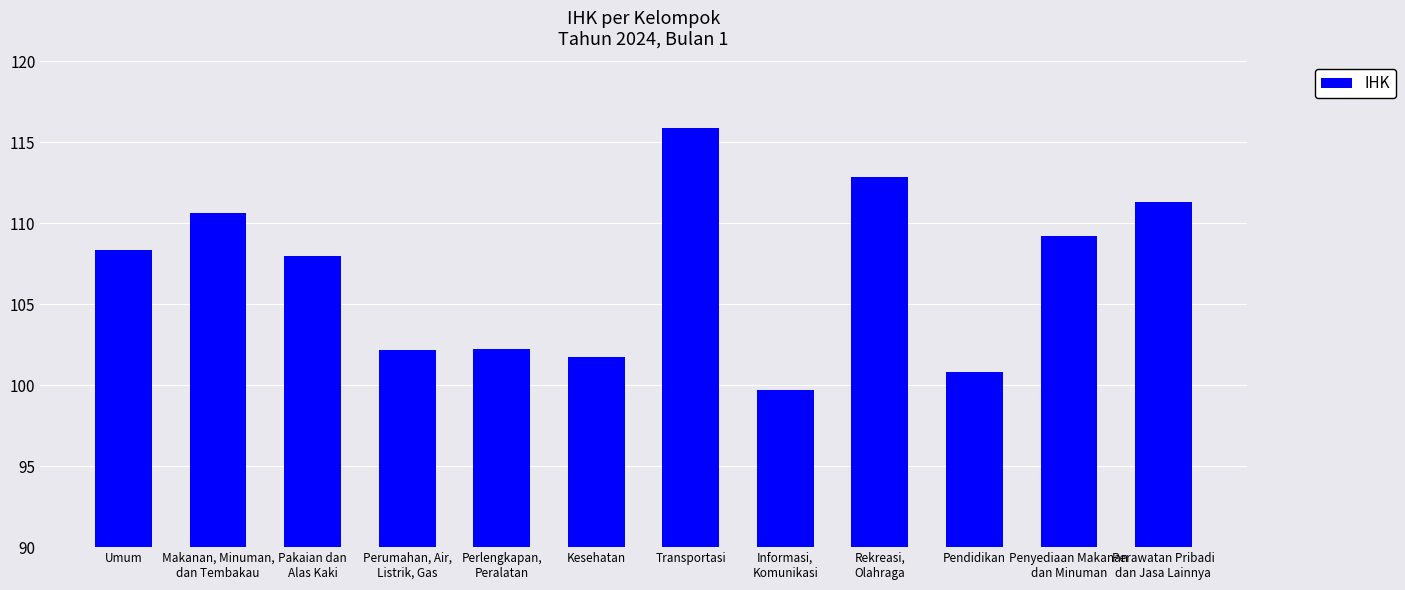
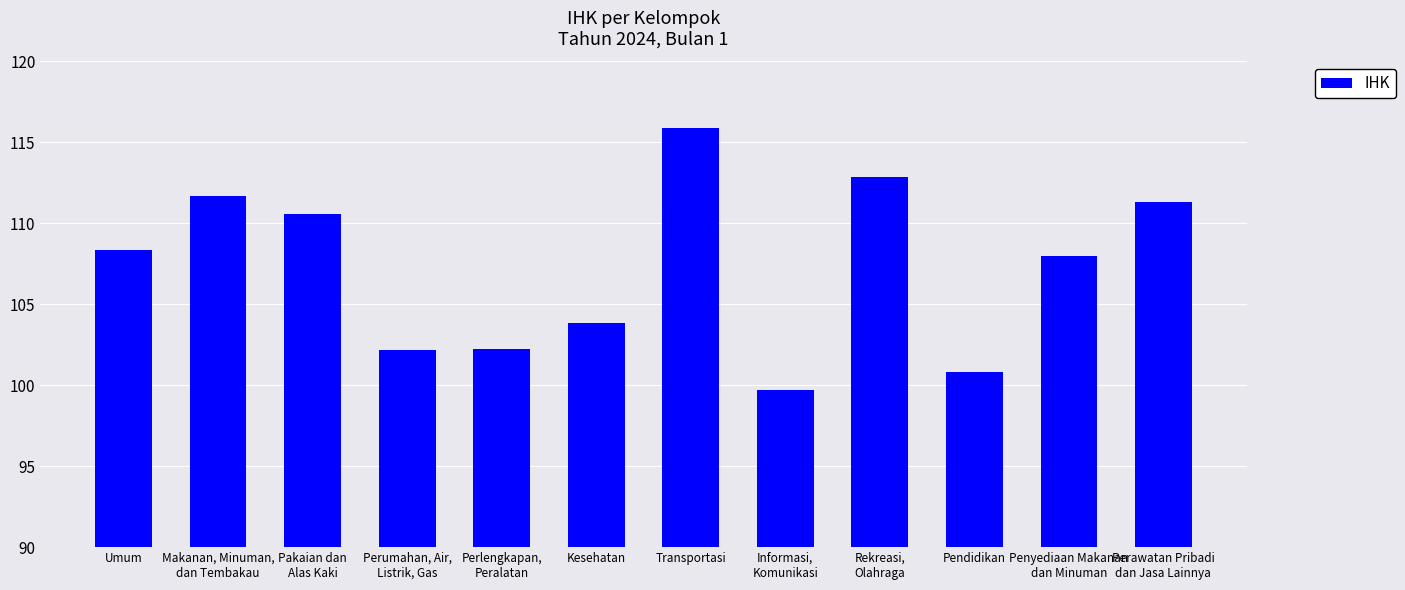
  {
    "Umum": 108.4,
-   "Makanan, Minuman, dan Tembakau": 110.6,
-   "Pakaian dan Alas Kaki": 108.0,
+   "Makanan, Minuman, dan Tembakau": 111.7,
+   "Pakaian dan Alas Kaki": 110.6,
    "Perumahan, Air, Listrik, Gas": 102.2,
    "Perlengkapan, Peralatan": 102.2,
-   "Kesehatan": 101.8,
+   "Kesehatan": 103.8,
    "Transportasi": 115.9,
    "Informasi, Komunikasi": 99.7,
    "Rekreasi, Olahraga": 112.9,
    "Pendidikan": 100.8,
-   "Penyediaan Makanan dan Minuman": 109.2
+   "Penyediaan Makanan dan Minuman": 108.0
  }
